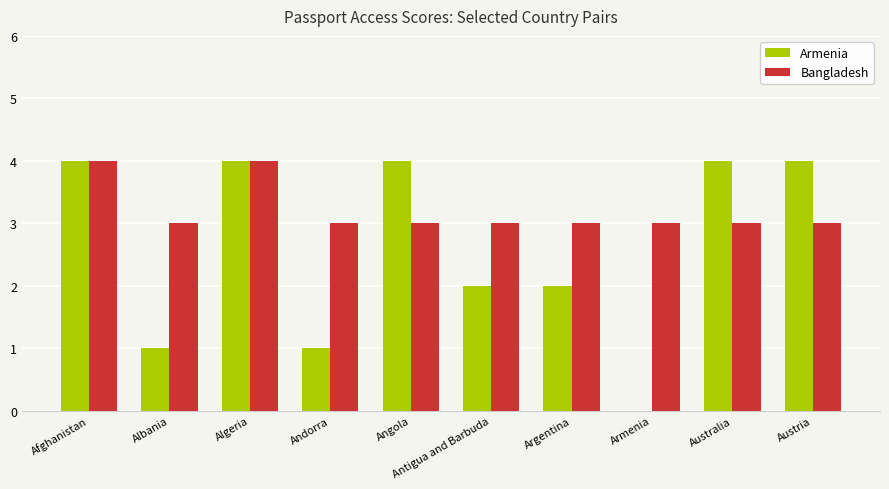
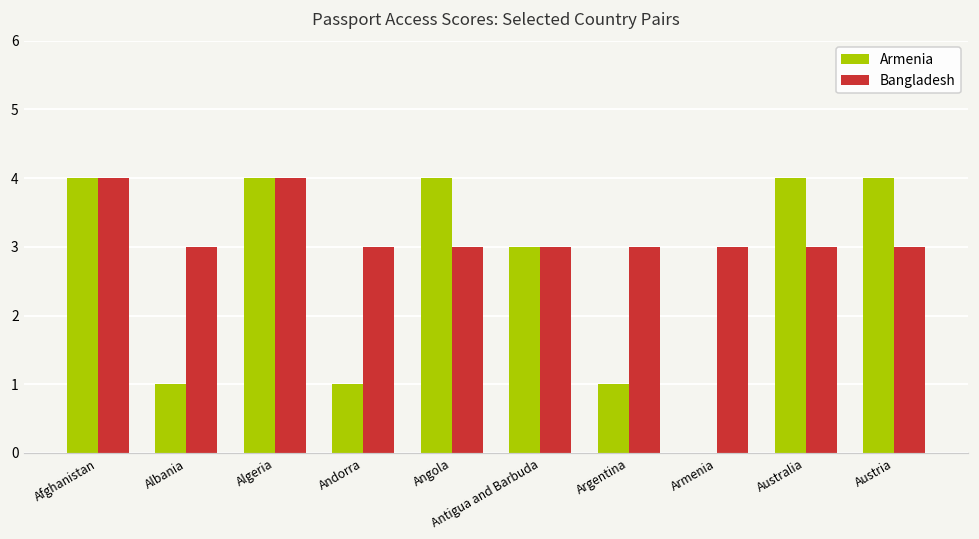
  {
    "Armenia": {
      "Afghanistan": 4,
      "Albania": 1,
      "Algeria": 4,
      "Andorra": 1,
      "Angola": 4,
-     "Antigua and Barbuda": 2,
-     "Argentina": 2,
+     "Antigua and Barbuda": 3,
+     "Argentina": 1,
      "Armenia": 0,
      "Australia": 4,
      "Austria": 4
    },
    "Bangladesh": {
      "Afghanistan": 4,
      "Albania": 3,
      "Algeria": 4,
      "Andorra": 3,
      "Angola": 3,
      "Antigua and Barbuda": 3,
      "Argentina": 3,
      "Armenia": 3,
      "Australia": 3,
      "Austria": 3
    }
  }
